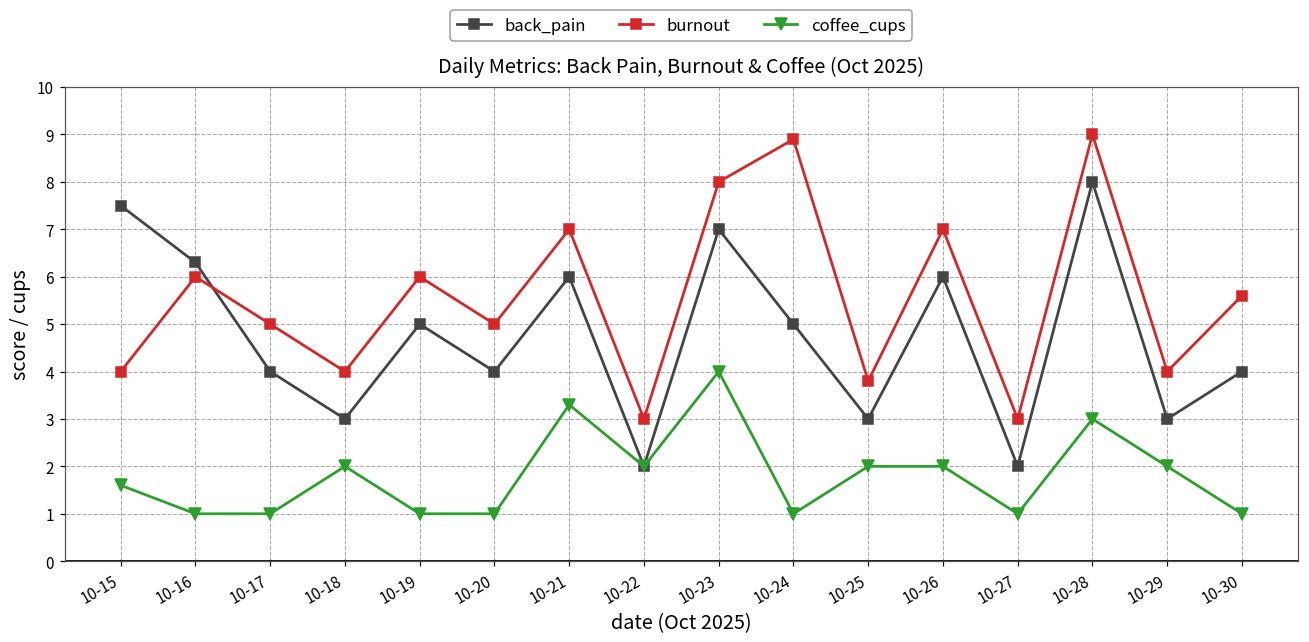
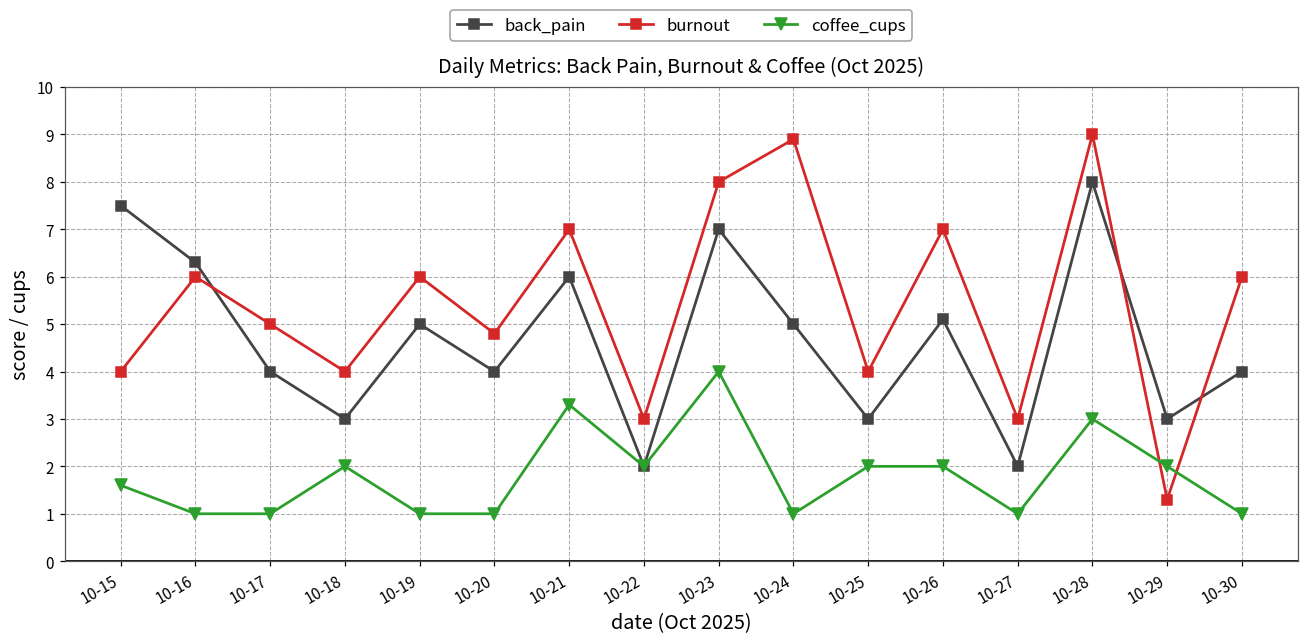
  {
    "back_pain": {
      "10-15": 7.5,
      "10-16": 6.3,
      "10-17": 4.0,
      "10-18": 3.0,
      "10-19": 5.0,
      "10-20": 4.0,
      "10-21": 6.0,
      "10-23": 7.0,
      "10-24": 5.0,
      "10-25": 3.0,
-     "10-26": 6.0,
+     "10-26": 5.1,
      "10-27": 2.0,
      "10-28": 8.0,
      "10-29": 3.0,
      "10-30": 4.0
    },
    "burnout": {
      "10-15": 4.0,
      "10-16": 6.0,
      "10-17": 5.0,
      "10-18": 4.0,
      "10-19": 6.0,
-     "10-20": 5.0,
+     "10-20": 4.8,
      "10-21": 7.0,
      "10-22": 3.0,
      "10-23": 8.0,
      "10-24": 8.9,
-     "10-25": 3.8,
+     "10-25": 4.0,
      "10-26": 7.0,
      "10-27": 3.0,
      "10-28": 9.0,
-     "10-29": 4.0,
-     "10-30": 5.6
+     "10-29": 1.3,
+     "10-30": 6.0
    },
    "coffee_cups": {
      "10-15": 1.6,
      "10-16": 1.0,
      "10-17": 1.0,
      "10-18": 2.0,
      "10-19": 1.0,
      "10-20": 1.0,
      "10-21": 3.3,
      "10-23": 4.0,
      "10-24": 1.0,
      "10-25": 2.0,
      "10-26": 2.0,
      "10-27": 1.0,
      "10-28": 3.0,
      "10-29": 2.0,
      "10-30": 1.0
    }
  }
